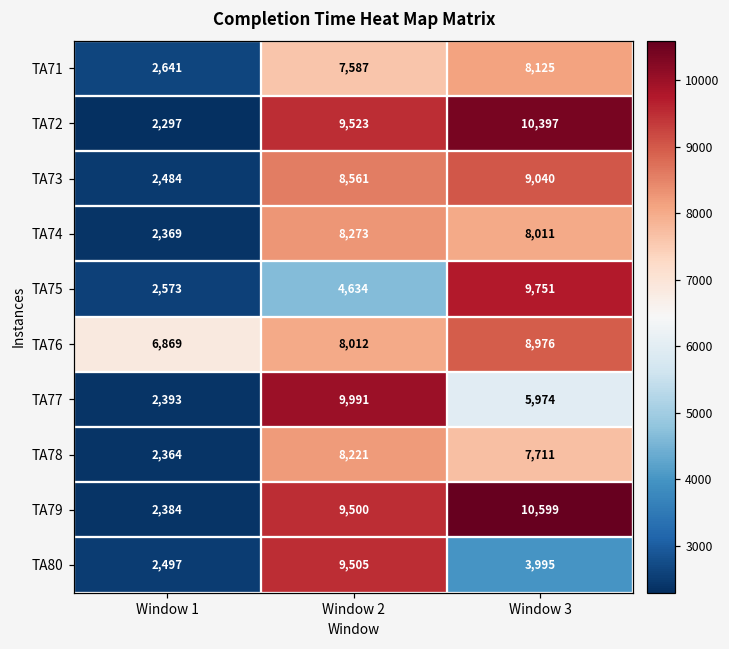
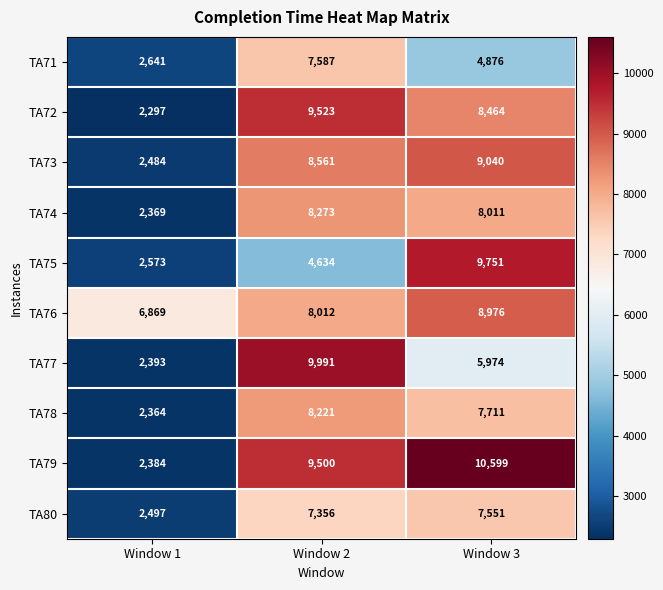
  {
    "TA71": {
      "Window 1": "2,641",
      "Window 2": "7,587",
-     "Window 3": "8,125"
+     "Window 3": "4,876"
    },
    "TA72": {
      "Window 1": "2,297",
      "Window 2": "9,523",
-     "Window 3": "10,397"
+     "Window 3": "8,464"
    },
    "TA73": {
      "Window 1": "2,484",
      "Window 2": "8,561",
      "Window 3": "9,040"
    },
    "TA74": {
      "Window 1": "2,369",
      "Window 2": "8,273",
      "Window 3": "8,011"
    },
    "TA75": {
      "Window 1": "2,573",
      "Window 2": "4,634",
      "Window 3": "9,751"
    },
    "TA76": {
      "Window 1": "6,869",
      "Window 2": "8,012",
      "Window 3": "8,976"
    },
    "TA77": {
      "Window 1": "2,393",
      "Window 2": "9,991",
      "Window 3": "5,974"
    },
    "TA78": {
      "Window 1": "2,364",
      "Window 2": "8,221",
      "Window 3": "7,711"
    },
    "TA79": {
      "Window 1": "2,384",
      "Window 2": "9,500",
      "Window 3": "10,599"
    },
    "TA80": {
      "Window 1": "2,497",
-     "Window 2": "9,505",
-     "Window 3": "3,995"
+     "Window 2": "7,356",
+     "Window 3": "7,551"
    }
  }
